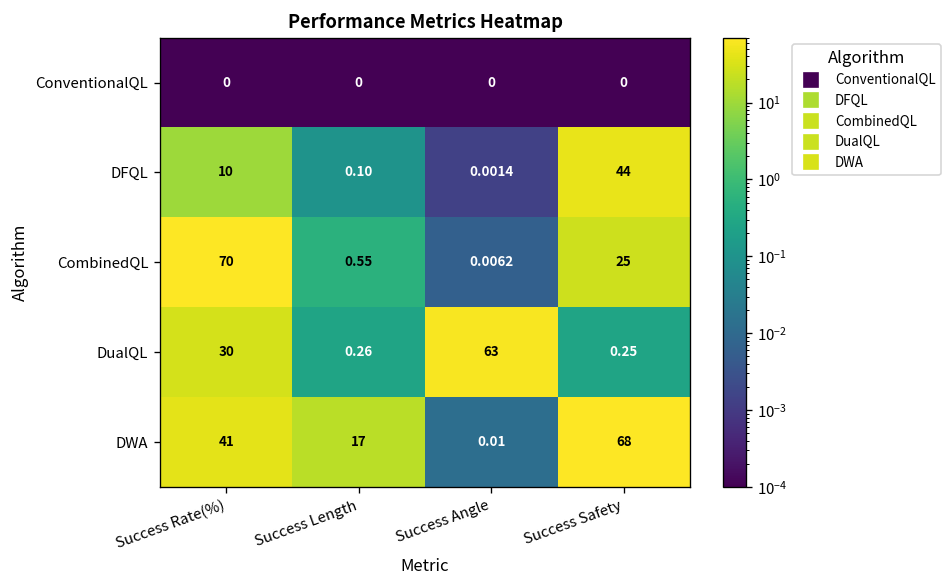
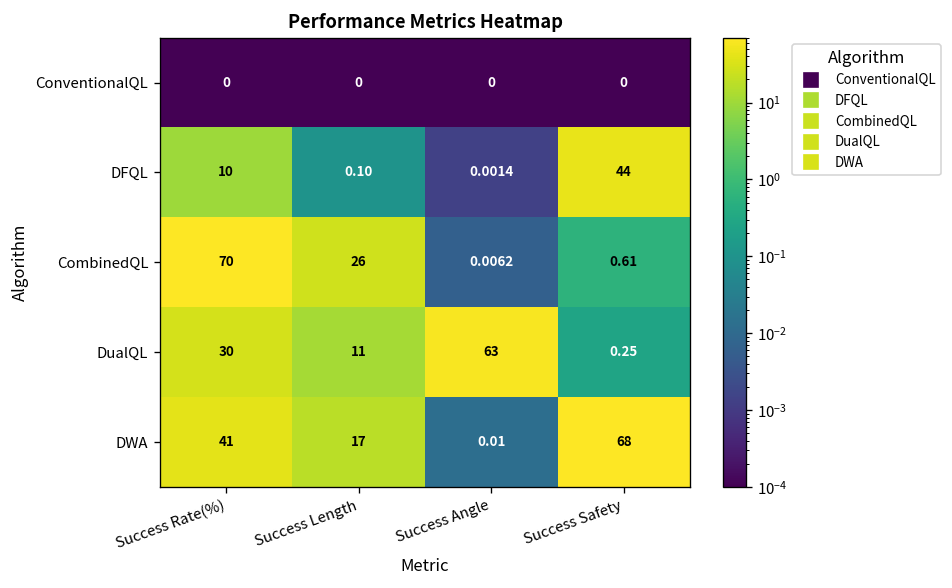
  {
    "ConventionalQL": {
      "Success Rate(%)": 0,
      "Success Length": 0,
      "Success Angle": 0,
      "Success Safety": 0
    },
    "DFQL": {
      "Success Rate(%)": 10,
      "Success Length": 0.10,
      "Success Angle": 0.0014,
      "Success Safety": 44
    },
    "CombinedQL": {
      "Success Rate(%)": 70,
-     "Success Length": 0.55,
+     "Success Length": 26,
      "Success Angle": 0.0062,
-     "Success Safety": 25
+     "Success Safety": 0.61
    },
    "DualQL": {
      "Success Rate(%)": 30,
-     "Success Length": 0.26,
+     "Success Length": 11,
      "Success Angle": 63,
      "Success Safety": 0.25
    },
    "DWA": {
      "Success Rate(%)": 41,
      "Success Length": 17,
      "Success Angle": 0.01,
      "Success Safety": 68
    }
  }
